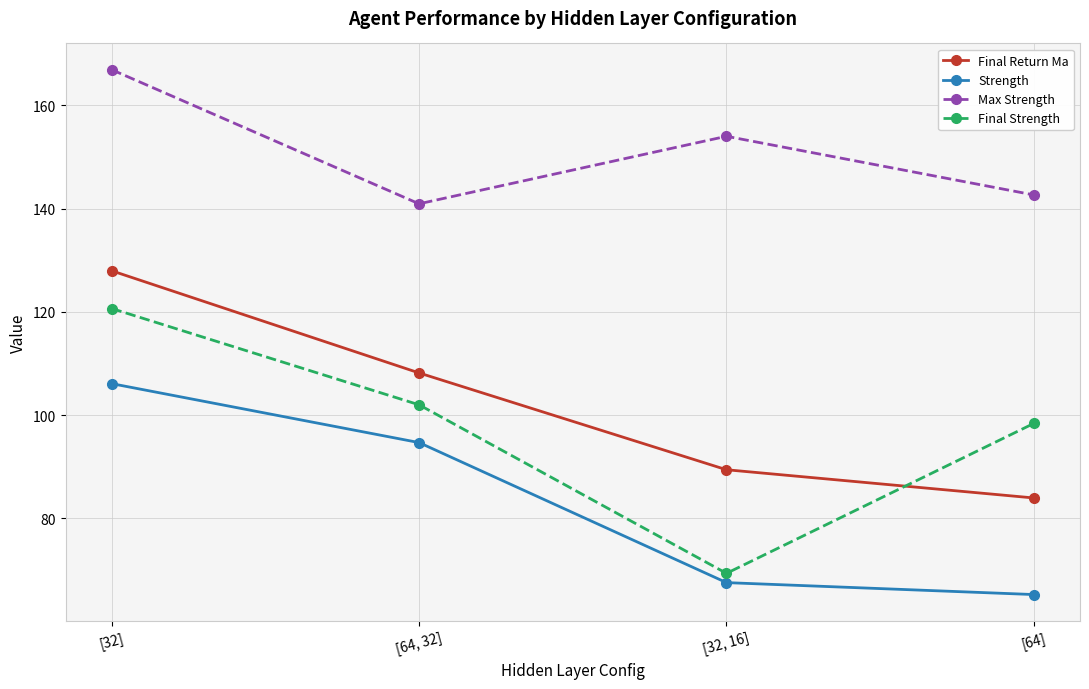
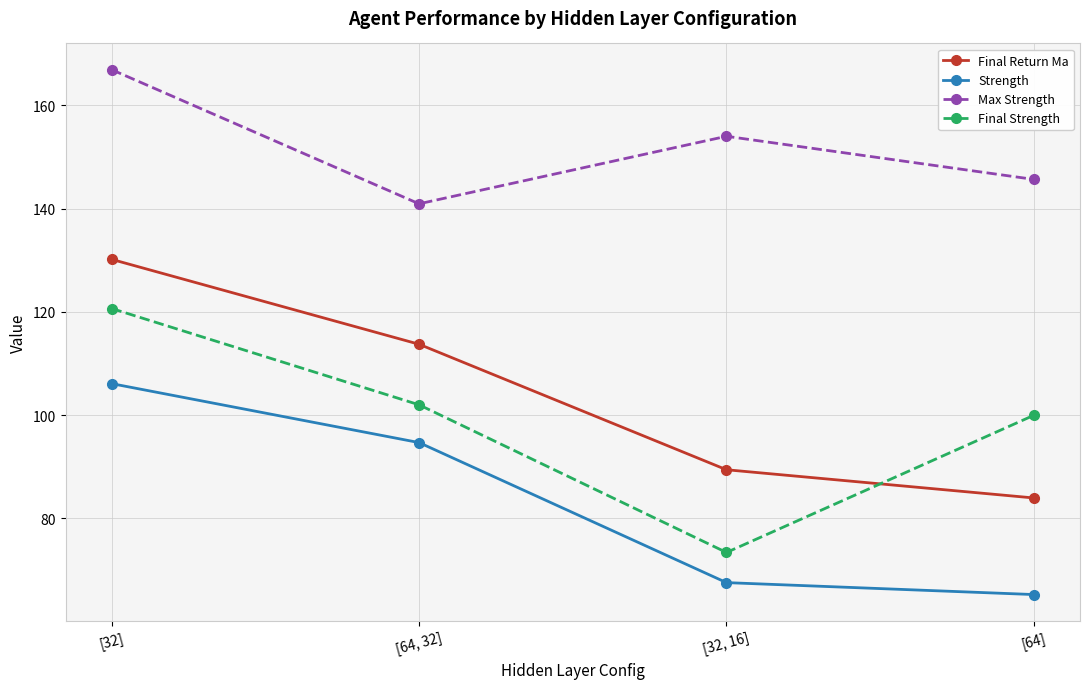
  {
    "Final Return Ma": {
-     "[32]": 128,
-     "[64, 32]": 108,
+     "[32]": 130,
+     "[64, 32]": 114,
      "[32, 16]": 89,
      "[64]": 84
    },
    "Strength": {
      "[32]": 106,
      "[64, 32]": 95,
      "[32, 16]": 68,
      "[64]": 65
    },
    "Max Strength": {
      "[32]": 167,
      "[64, 32]": 141,
      "[32, 16]": 154,
-     "[64]": 143
+     "[64]": 146
    },
    "Final Strength": {
      "[32]": 121,
      "[64, 32]": 102,
-     "[32, 16]": 69,
-     "[64]": 98
+     "[32, 16]": 73,
+     "[64]": 100
    }
  }
